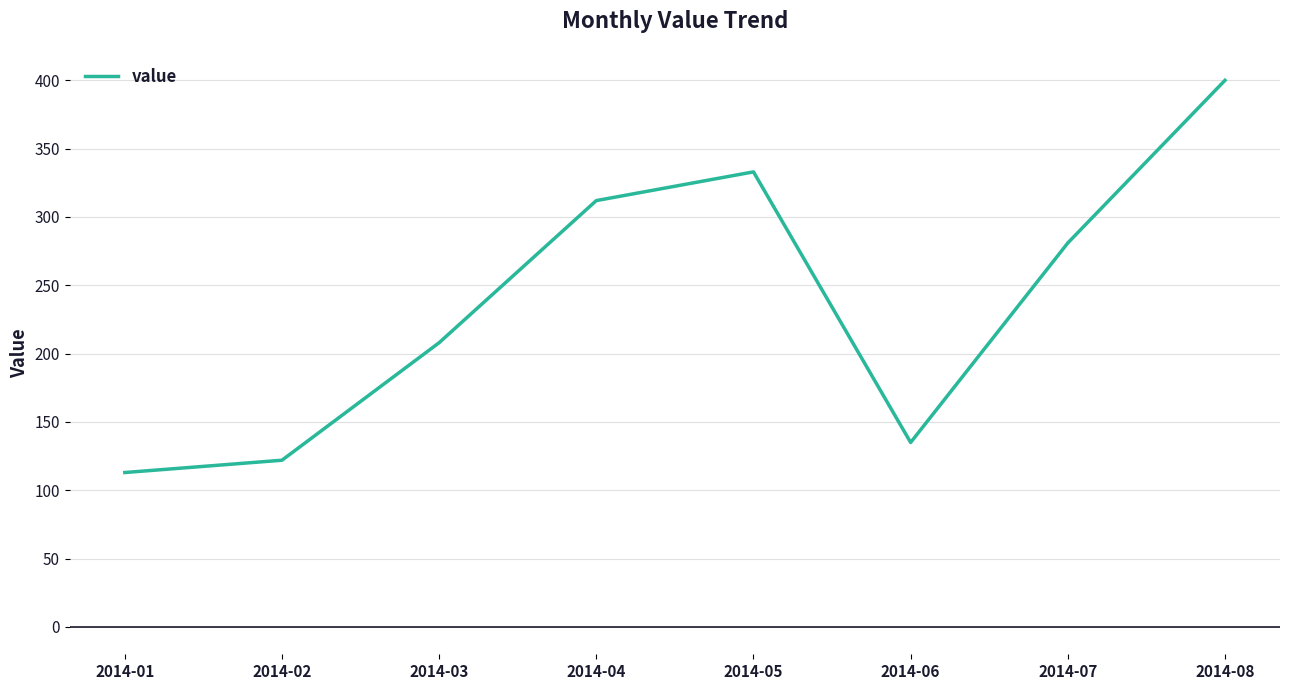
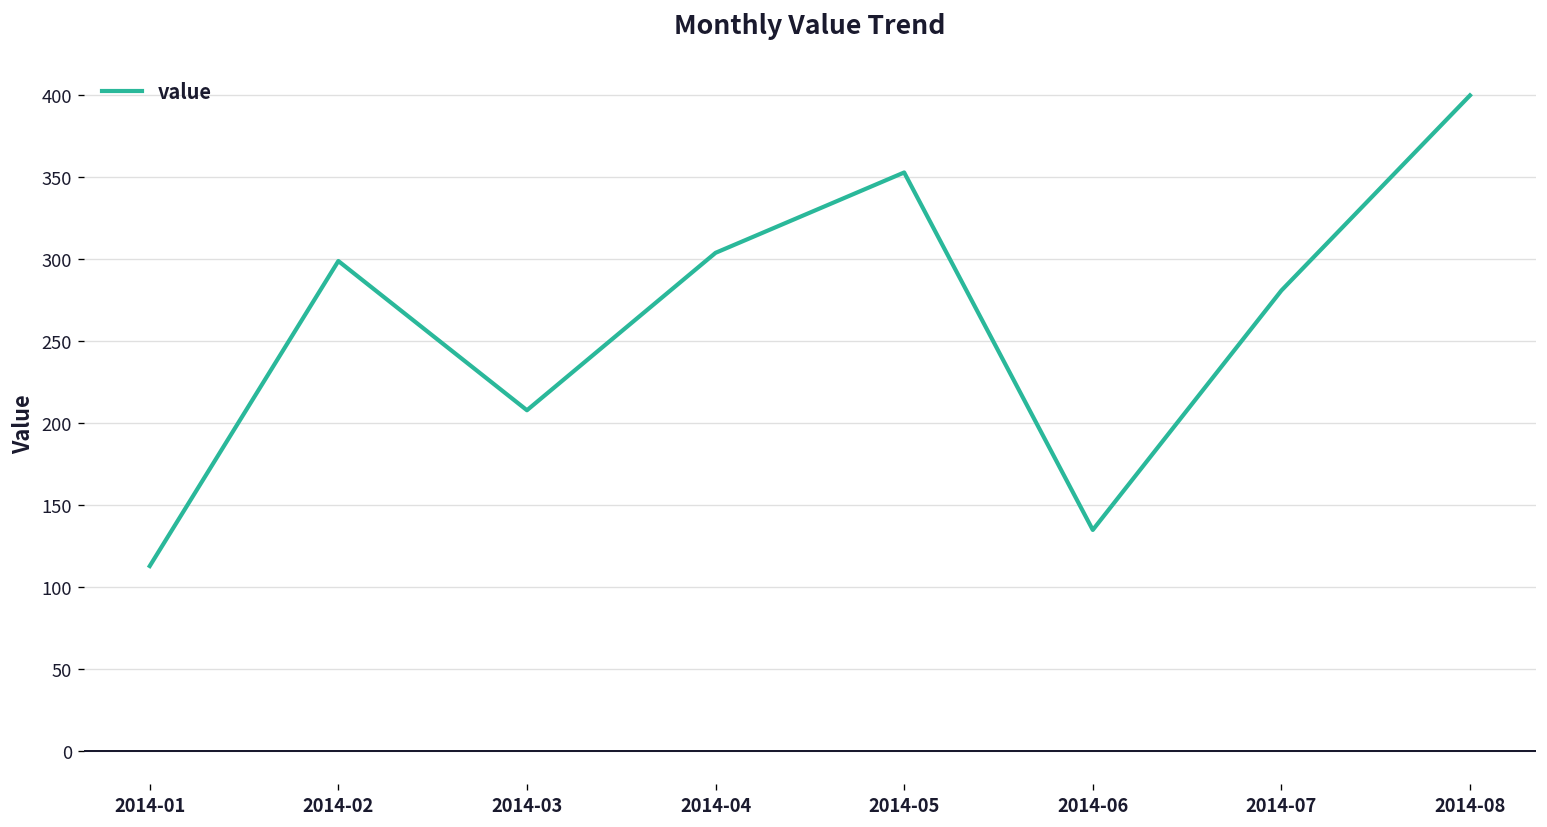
  {
    "2014-01": 113,
-   "2014-02": 122,
+   "2014-02": 299,
    "2014-03": 208,
-   "2014-04": 312,
-   "2014-05": 333,
+   "2014-04": 304,
+   "2014-05": 353,
    "2014-06": 135,
    "2014-07": 281,
    "2014-08": 400
  }
